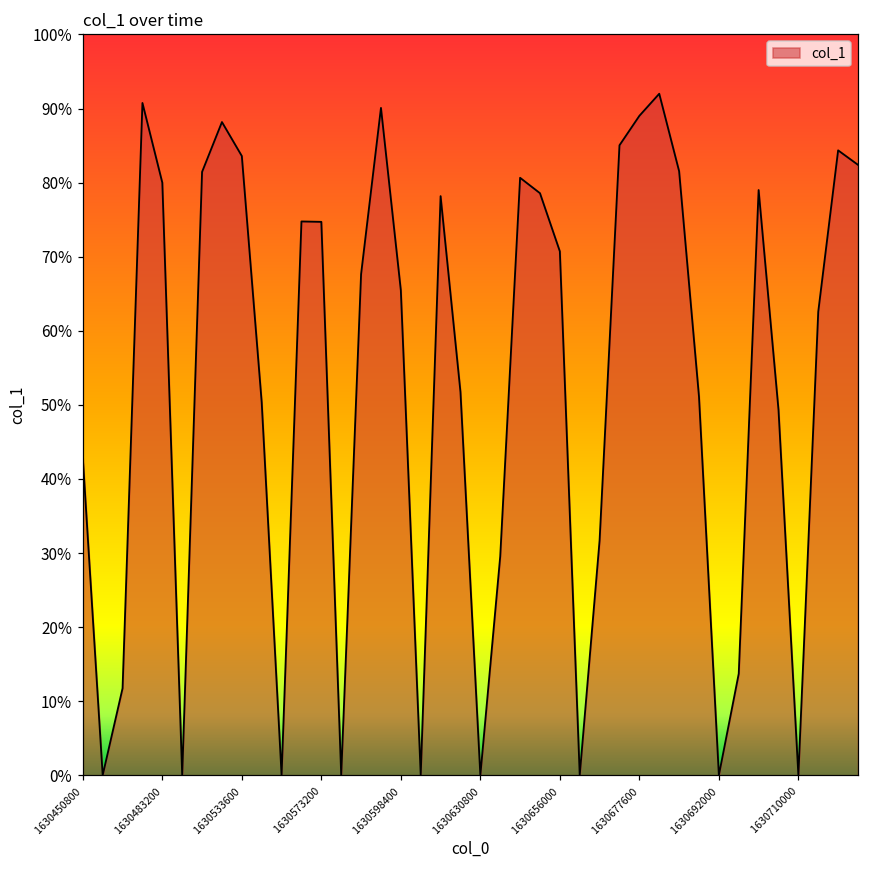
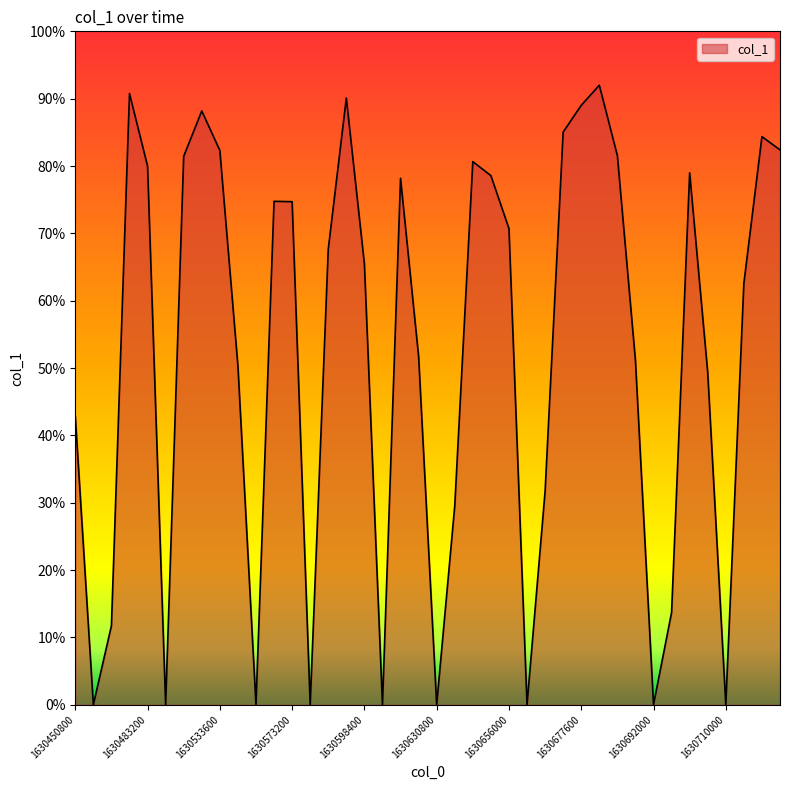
  {
    "1630450800": "43%",
    "1630483200": "80%",
-   "1630533600": "84%",
+   "1630533600": "82%",
    "1630573200": "75%",
    "1630598400": "65%",
    "1630630800": "0%",
    "1630656000": "71%",
    "1630677600": "89%",
    "1630692000": "0%",
    "1630710000": "0%"
  }
